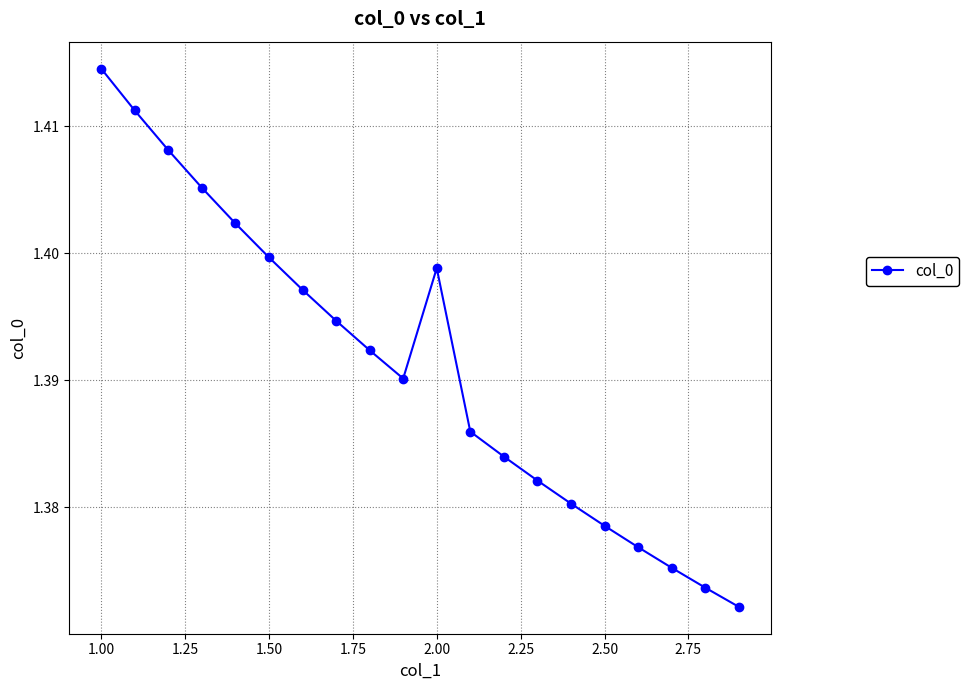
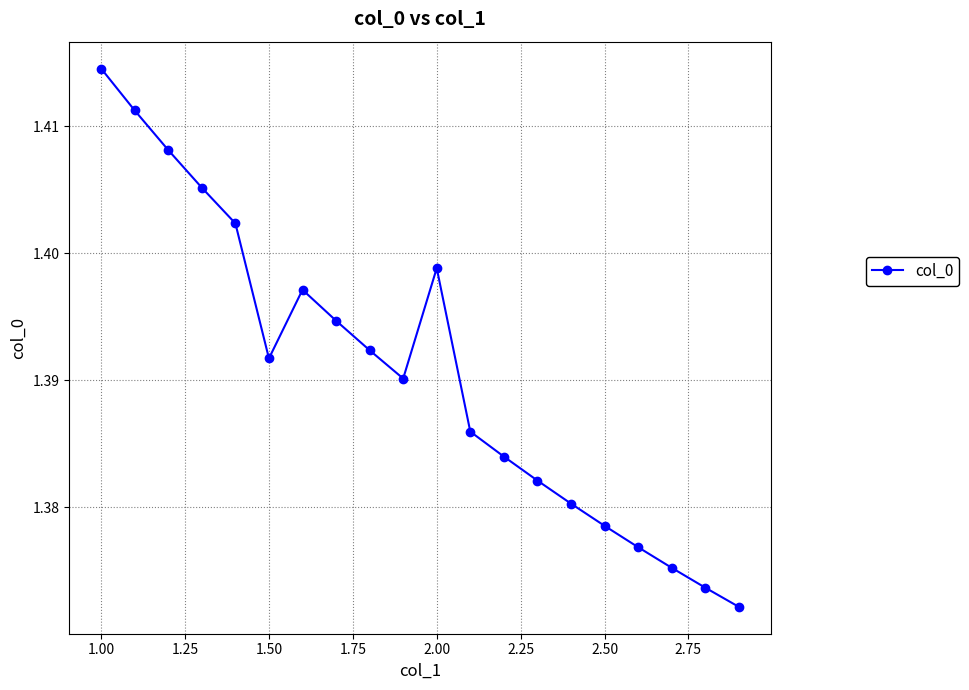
  {
    "1.00": 1.4145,
-   "1.50": 1.3997,
+   "1.50": 1.3917,
    "2.00": 1.3988,
    "2.50": 1.3785
  }
